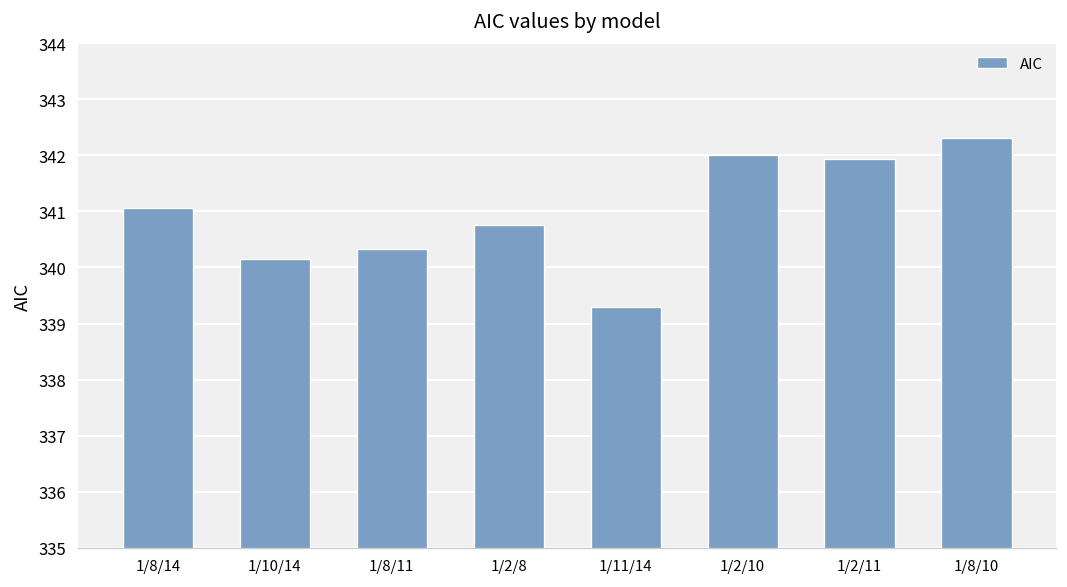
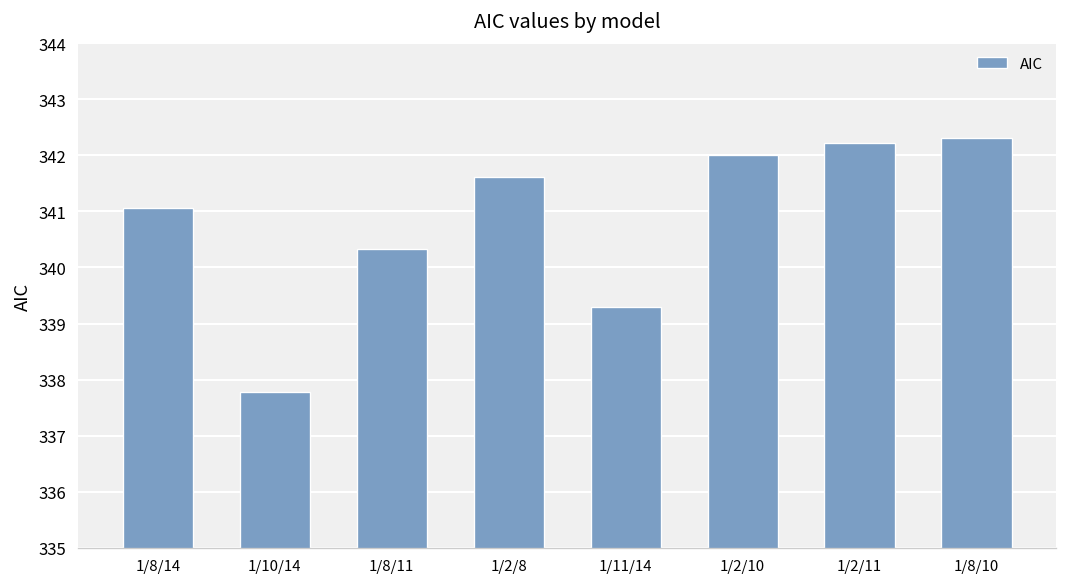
  {
    "1/8/14": 341.1,
-   "1/10/14": 340.2,
+   "1/10/14": 337.8,
    "1/8/11": 340.3,
-   "1/2/8": 340.8,
+   "1/2/8": 341.6,
    "1/11/14": 339.3,
    "1/2/10": 342.0,
-   "1/2/11": 341.9,
+   "1/2/11": 342.2,
    "1/8/10": 342.3
  }
